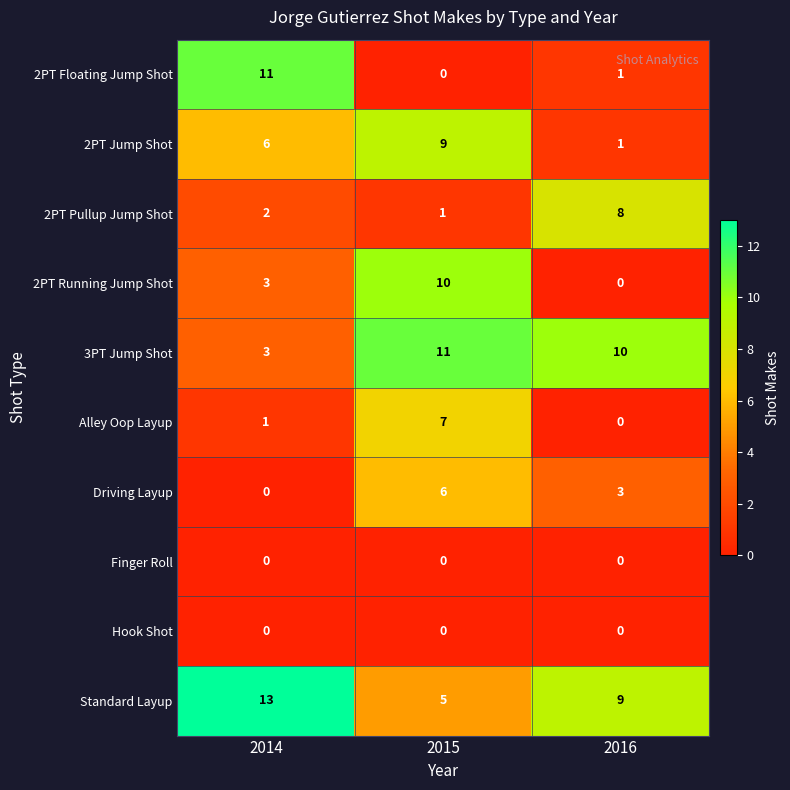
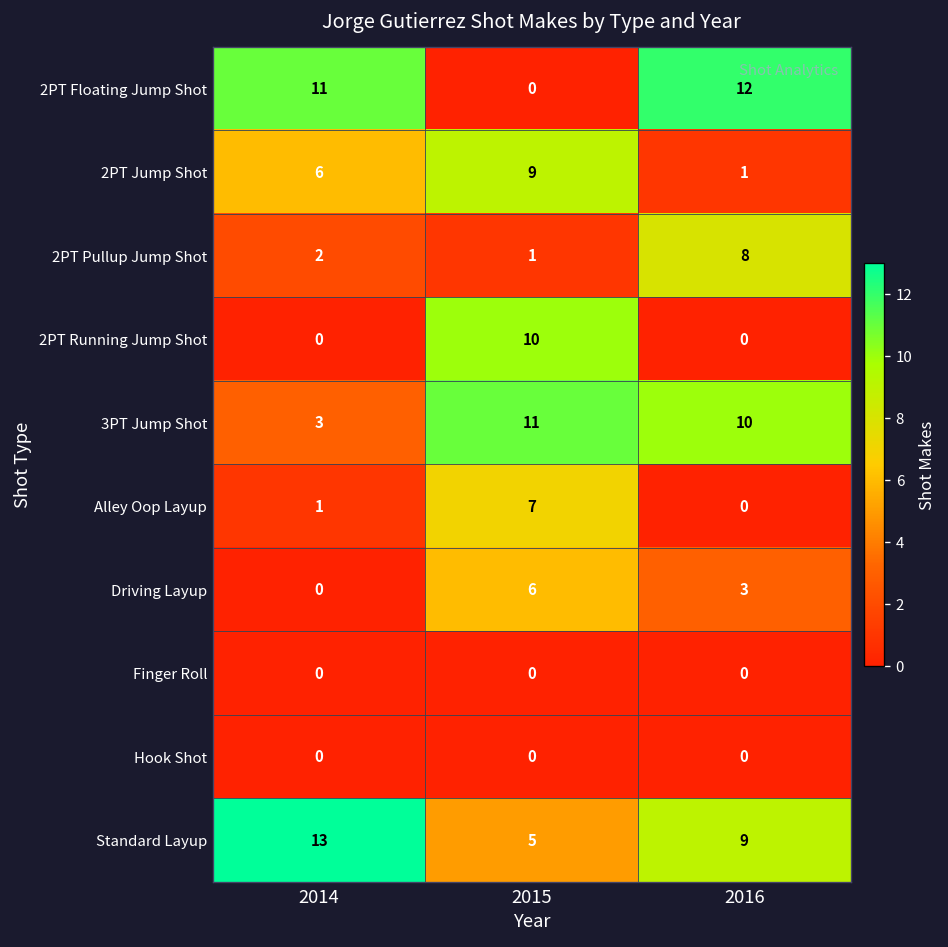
  {
    "2PT Floating Jump Shot": {
      "2014": 11,
      "2015": 0,
-     "2016": 1
+     "2016": 12
    },
    "2PT Jump Shot": {
      "2014": 6,
      "2015": 9,
      "2016": 1
    },
    "2PT Pullup Jump Shot": {
      "2014": 2,
      "2015": 1,
      "2016": 8
    },
    "2PT Running Jump Shot": {
-     "2014": 3,
+     "2014": 0,
      "2015": 10,
      "2016": 0
    },
    "3PT Jump Shot": {
      "2014": 3,
      "2015": 11,
      "2016": 10
    },
    "Alley Oop Layup": {
      "2014": 1,
      "2015": 7,
      "2016": 0
    },
    "Driving Layup": {
      "2014": 0,
      "2015": 6,
      "2016": 3
    },
    "Finger Roll": {
      "2014": 0,
      "2015": 0,
      "2016": 0
    },
    "Hook Shot": {
      "2014": 0,
      "2015": 0,
      "2016": 0
    },
    "Standard Layup": {
      "2014": 13,
      "2015": 5,
      "2016": 9
    }
  }
